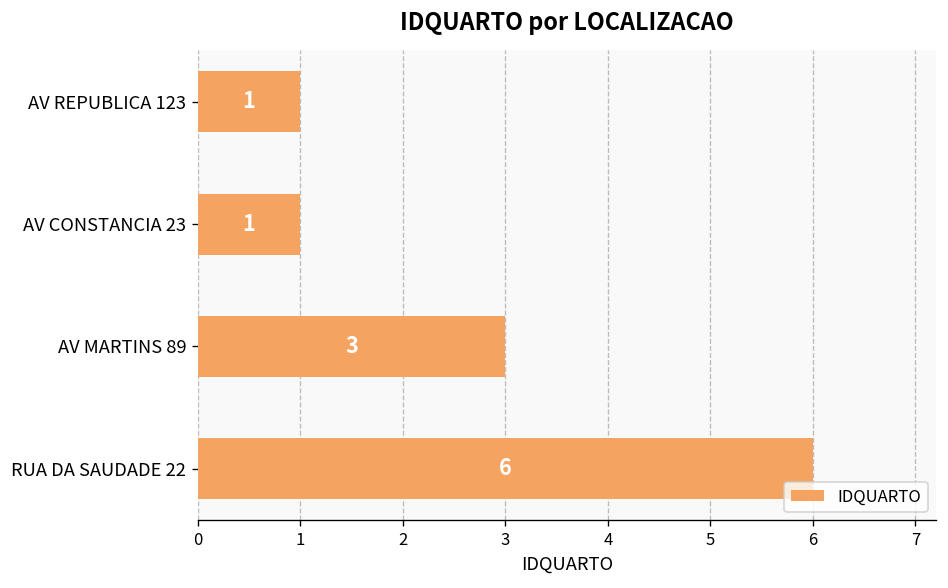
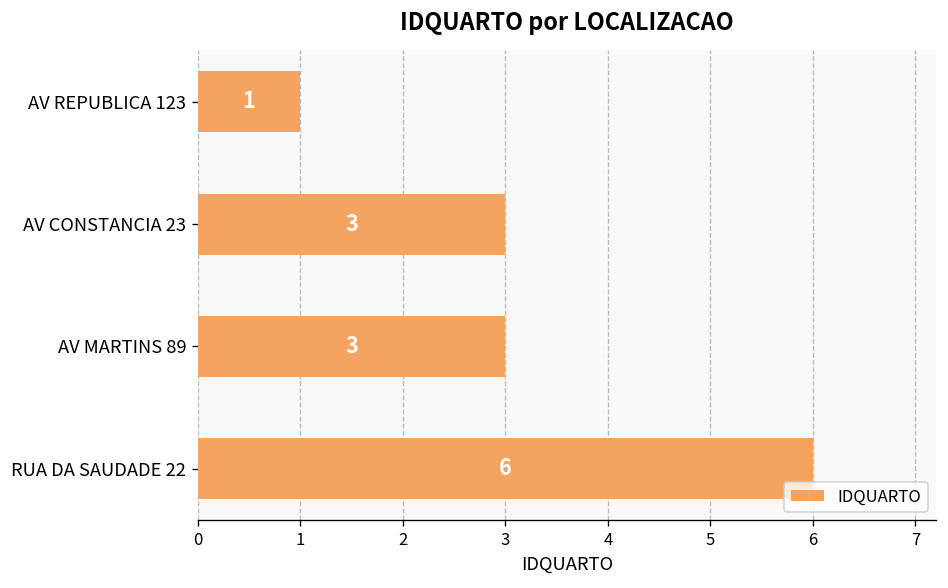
  {
    "AV REPUBLICA 123": 1,
-   "AV CONSTANCIA 23": 1,
+   "AV CONSTANCIA 23": 3,
    "AV MARTINS 89": 3,
    "RUA DA SAUDADE 22": 6
  }
